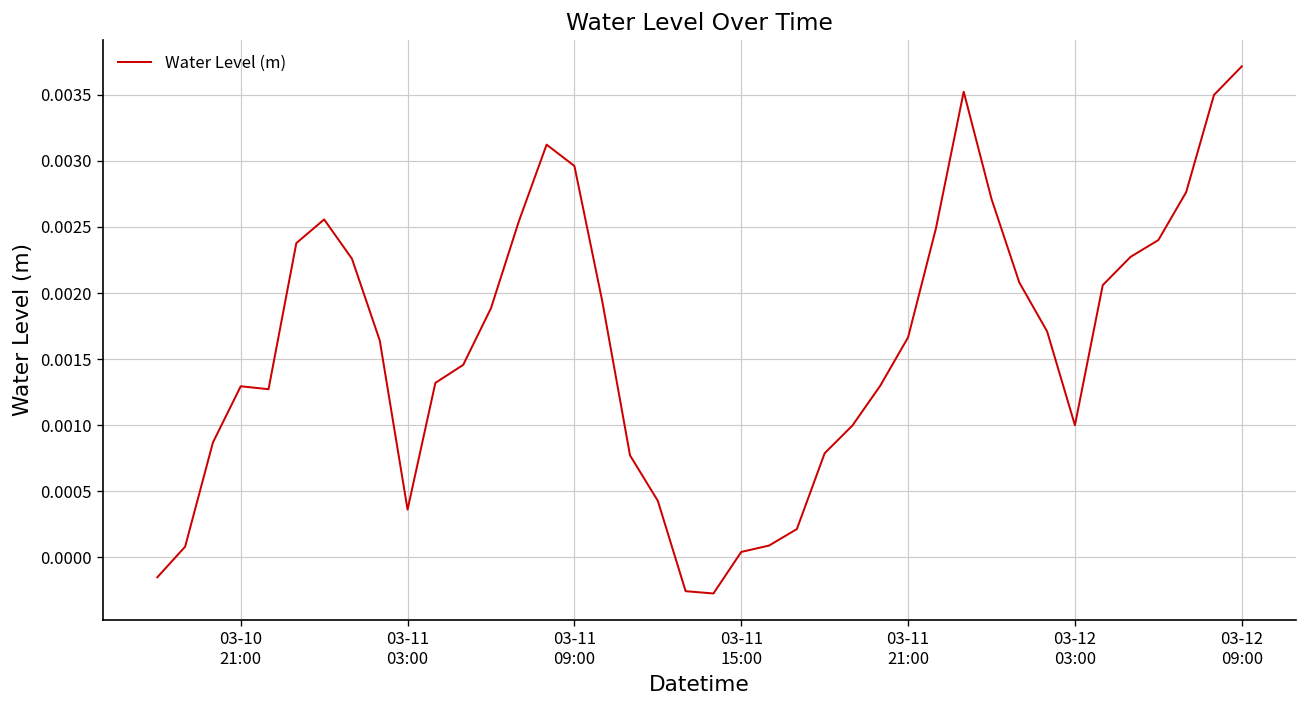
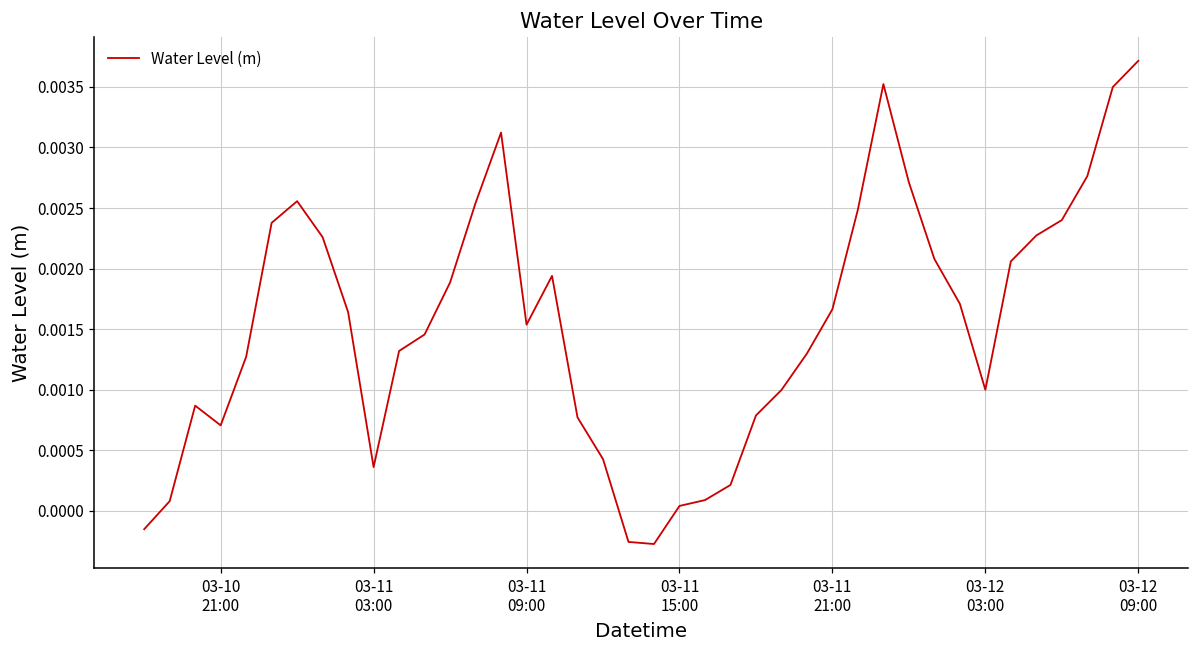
  {
-   "03-10 21:00": 0.00129,
+   "03-10 21:00": 0.00071,
    "03-11 03:00": 0.00036,
-   "03-11 09:00": 0.00296,
+   "03-11 09:00": 0.00154,
    "03-11 15:00": 0.00004,
    "03-11 21:00": 0.00166,
    "03-12 03:00": 0.00100,
    "03-12 09:00": 0.00372
  }
